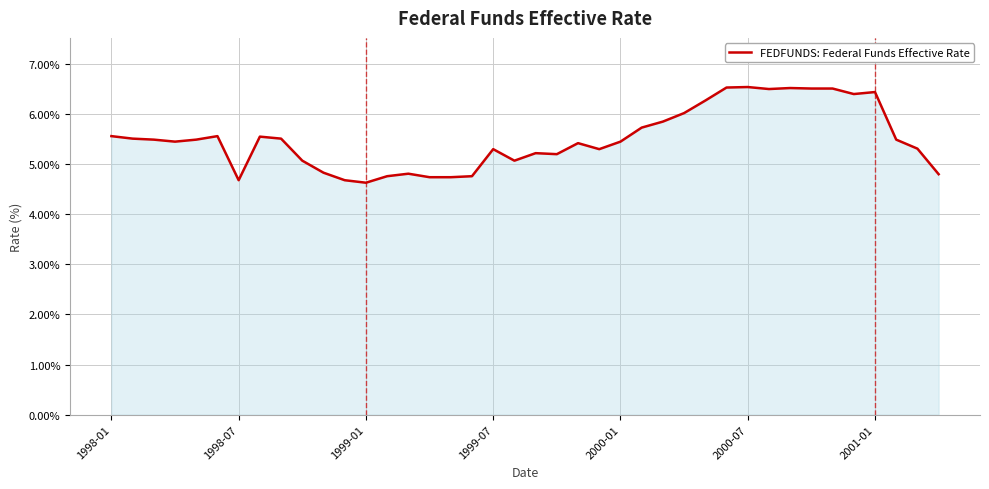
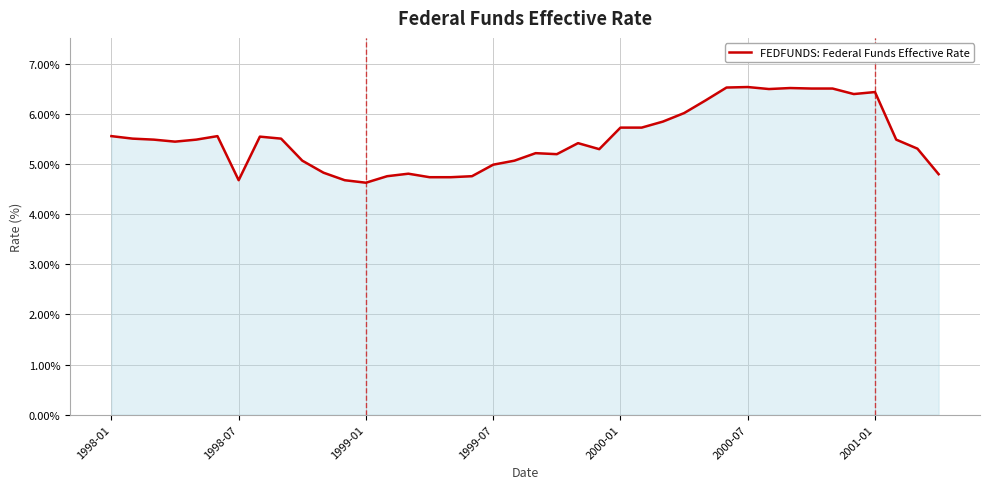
  {
    "1998-01": "5.6%",
    "1998-07": "4.7%",
    "1999-01": "4.6%",
-   "1999-07": "5.3%",
-   "2000-01": "5.5%",
+   "1999-07": "5.0%",
+   "2000-01": "5.7%",
    "2000-07": "6.5%",
    "2001-01": "6.4%"
  }
